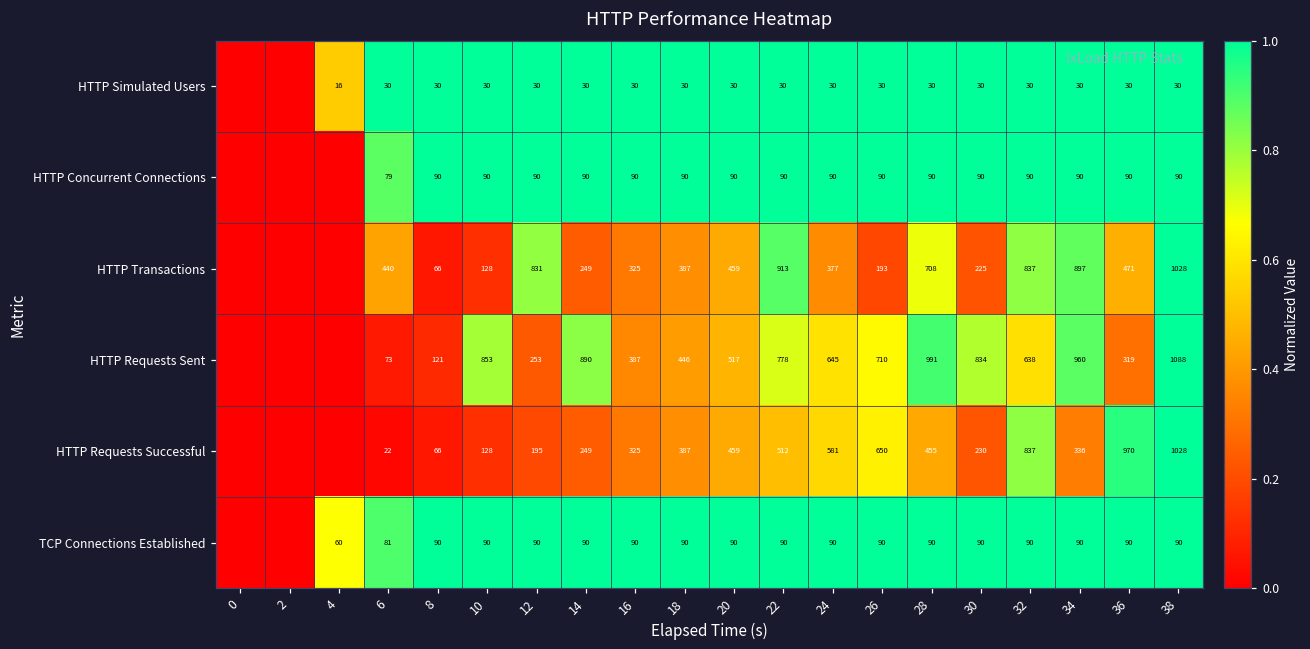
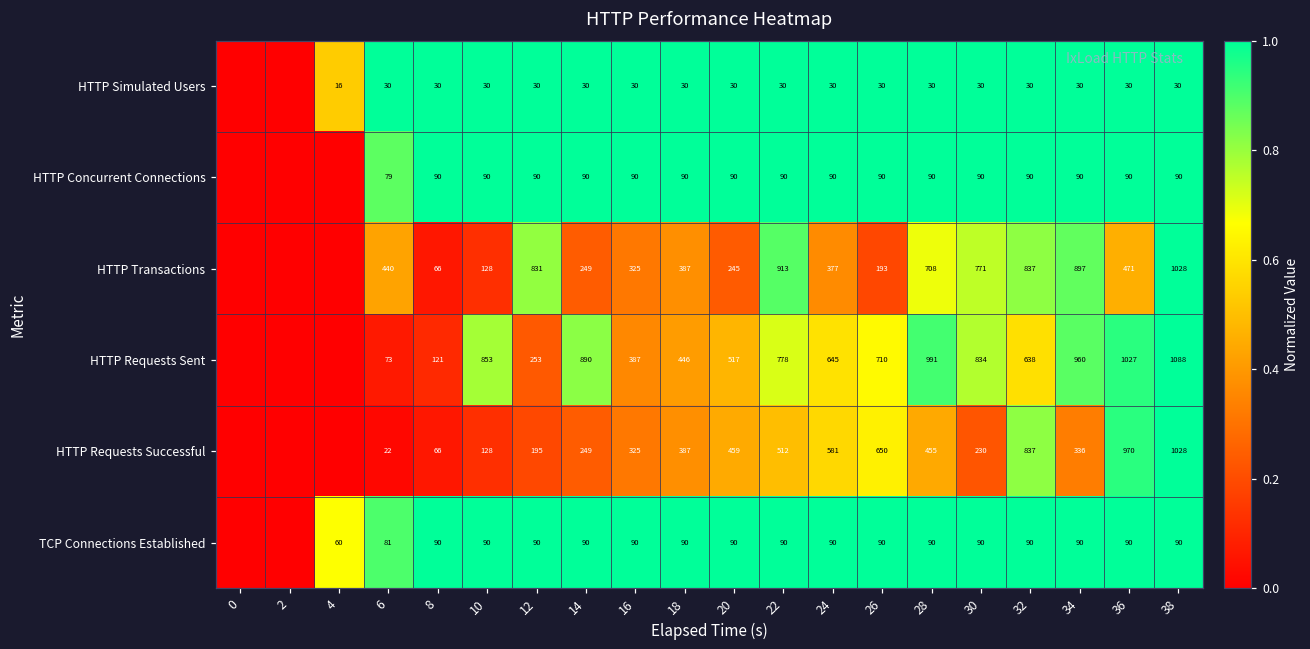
  {
    "HTTP Simulated Users": {
      "4": 16,
      "6": 30,
      "8": 30,
      "10": 30,
      "12": 30,
      "14": 30,
      "16": 30,
      "18": 30,
      "20": 30,
      "22": 30,
      "24": 30,
      "26": 30,
      "28": 30,
      "30": 30,
      "32": 30,
      "34": 30,
      "38": 30
    },
    "HTTP Concurrent Connections": {
      "6": 79,
      "8": 90,
      "10": 90,
      "12": 90,
      "14": 90,
      "16": 90,
      "18": 90,
      "20": 90,
      "22": 90,
      "24": 90,
      "26": 90,
      "28": 90,
      "30": 90,
      "32": 90,
      "34": 90,
      "36": 90,
      "38": 90
    },
    "HTTP Transactions": {
      "6": 440,
      "8": 66,
      "10": 128,
      "12": 831,
      "14": 249,
      "16": 325,
      "18": 387,
-     "20": 459,
+     "20": 245,
      "22": 913,
      "24": 377,
      "26": 193,
      "28": 708,
-     "30": 225,
+     "30": 771,
      "32": 837,
      "34": 897,
      "36": 471,
      "38": 1028
    },
    "HTTP Requests Sent": {
      "6": 73,
      "8": 121,
      "10": 853,
      "12": 253,
      "14": 890,
      "16": 387,
      "18": 446,
      "20": 517,
      "22": 778,
      "24": 645,
      "26": 710,
      "28": 991,
      "30": 834,
      "32": 638,
      "34": 960,
-     "36": 319,
+     "36": 1027,
      "38": 1088
    },
    "HTTP Requests Successful": {
      "6": 22,
      "8": 66,
      "10": 128,
      "12": 195,
      "14": 249,
      "16": 325,
      "18": 387,
      "20": 459,
      "22": 512,
      "24": 581,
      "26": 650,
      "28": 455,
      "30": 230,
      "32": 837,
      "34": 336,
      "36": 970,
      "38": 1028
    },
    "TCP Connections Established": {
      "4": 60,
      "6": 81,
      "8": 90,
      "10": 90,
      "12": 90,
      "14": 90,
      "16": 90,
      "18": 90,
      "20": 90,
      "22": 90,
      "24": 90,
      "26": 90,
      "28": 90,
      "30": 90,
      "32": 90,
      "34": 90,
      "36": 90,
      "38": 90
    }
  }
